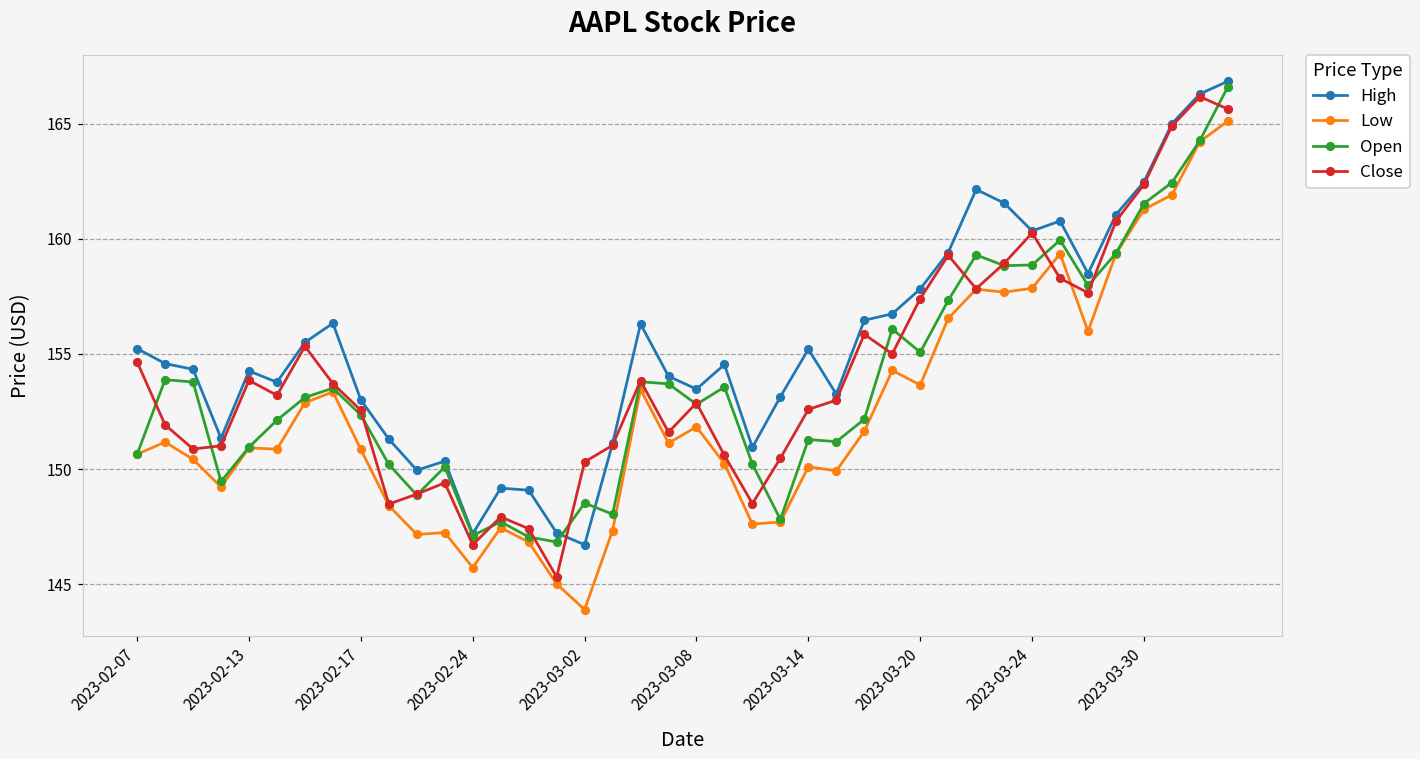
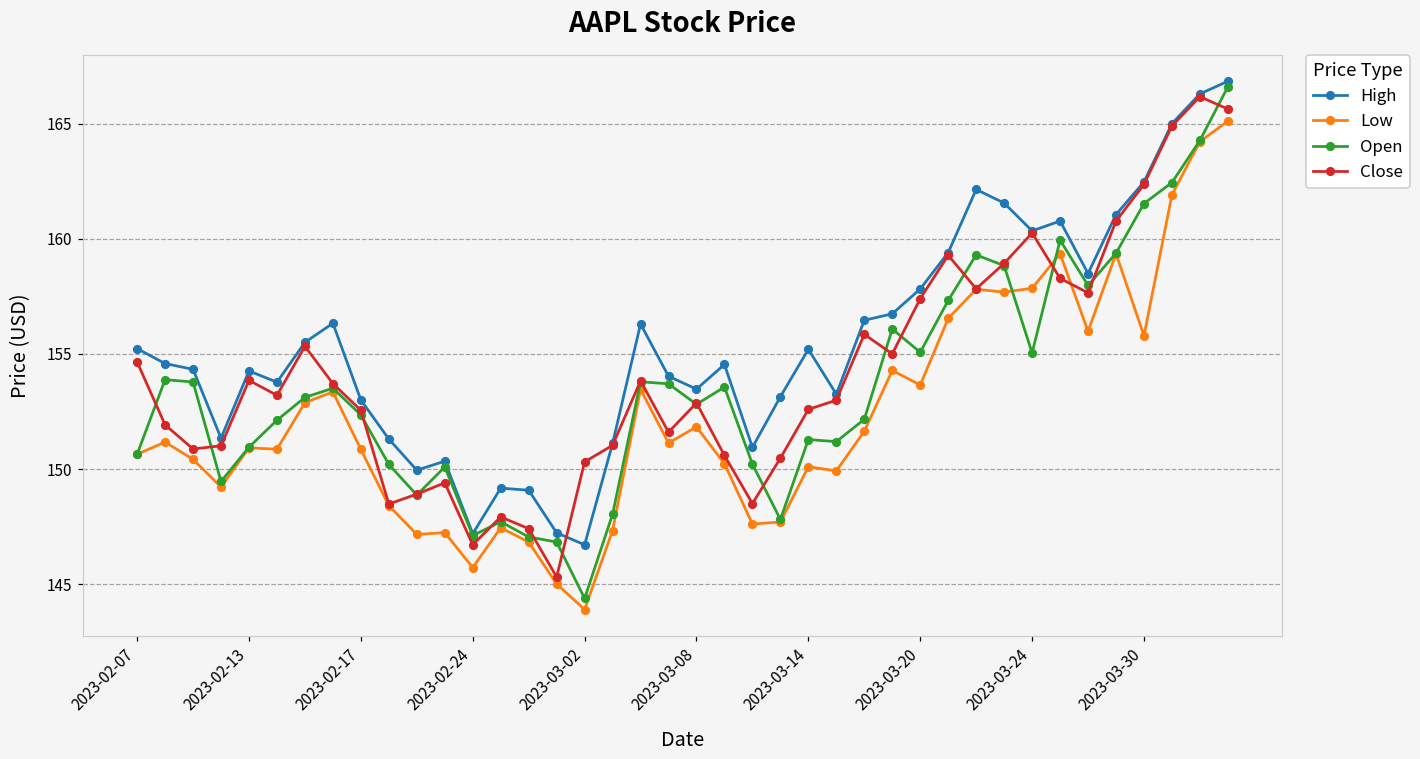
  {
    "High": {
      "2023-02-07": 155.2,
      "2023-02-13": 154.3,
      "2023-02-17": 153.0,
      "2023-03-02": 146.7,
      "2023-03-08": 153.5,
      "2023-03-14": 155.2,
      "2023-03-20": 157.8
    },
    "Low": {
      "2023-02-17": 150.9,
      "2023-02-24": 145.7,
      "2023-03-02": 143.9,
      "2023-03-08": 151.8,
      "2023-03-14": 150.1,
      "2023-03-20": 153.7,
      "2023-03-24": 157.9,
-     "2023-03-30": 161.3
+     "2023-03-30": 155.8
    },
    "Open": {
      "2023-02-17": 152.4,
-     "2023-03-02": 148.5,
+     "2023-03-02": 144.4,
      "2023-03-14": 151.3,
      "2023-03-20": 155.1,
-     "2023-03-24": 158.9,
+     "2023-03-24": 155.0,
      "2023-03-30": 161.5
    },
    "Close": {
      "2023-02-07": 154.7,
      "2023-02-13": 153.9,
      "2023-02-17": 152.6,
      "2023-02-24": 146.7,
      "2023-03-02": 150.3,
      "2023-03-14": 152.6,
      "2023-03-20": 157.4
    }
  }
